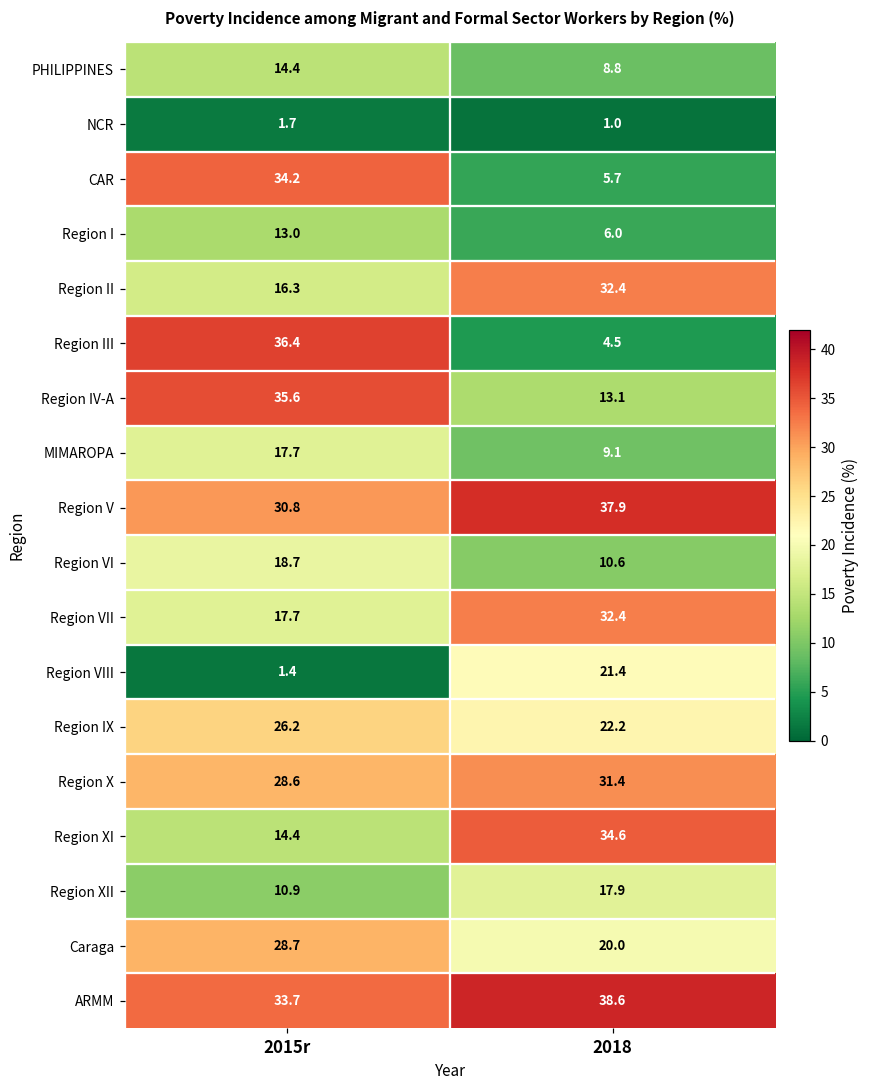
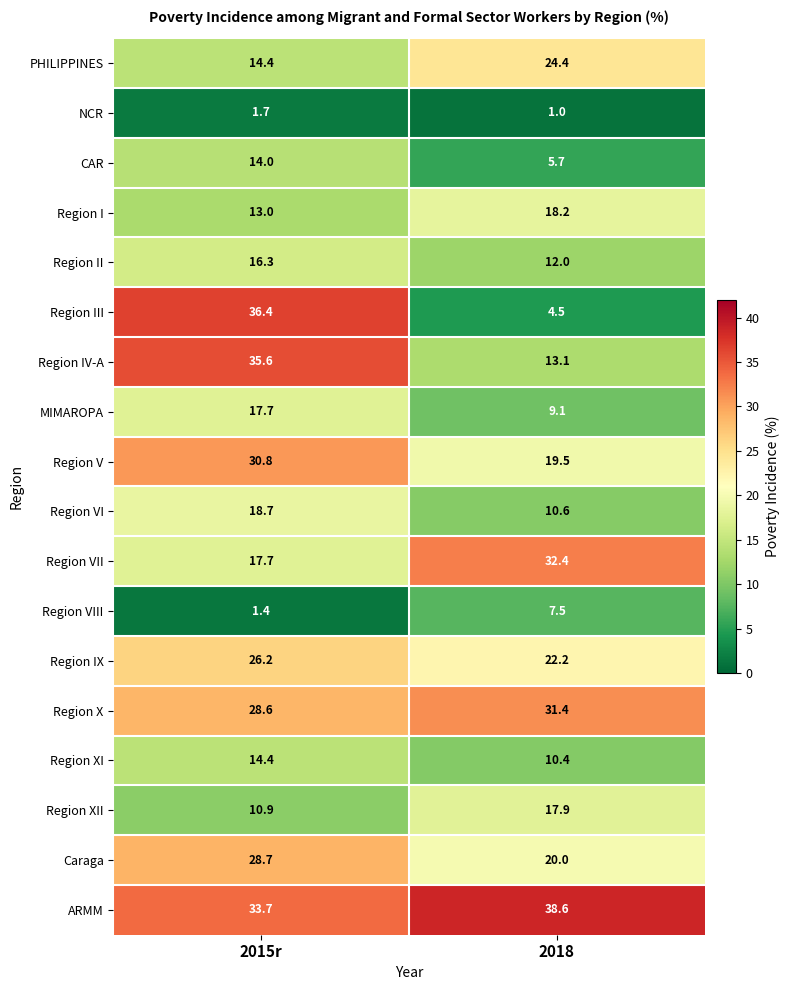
  {
    "PHILIPPINES": {
      "2015r": 14.4,
-     "2018": 8.8
+     "2018": 24.4
    },
    "NCR": {
      "2015r": 1.7,
      "2018": 1.0
    },
    "CAR": {
-     "2015r": 34.2,
+     "2015r": 14.0,
      "2018": 5.7
    },
    "Region I": {
      "2015r": 13.0,
-     "2018": 6.0
+     "2018": 18.2
    },
    "Region II": {
      "2015r": 16.3,
-     "2018": 32.4
+     "2018": 12.0
    },
    "Region III": {
      "2015r": 36.4,
      "2018": 4.5
    },
    "Region IV-A": {
      "2015r": 35.6,
      "2018": 13.1
    },
    "MIMAROPA": {
      "2015r": 17.7,
      "2018": 9.1
    },
    "Region V": {
      "2015r": 30.8,
-     "2018": 37.9
+     "2018": 19.5
    },
    "Region VI": {
      "2015r": 18.7,
      "2018": 10.6
    },
    "Region VII": {
      "2015r": 17.7,
      "2018": 32.4
    },
    "Region VIII": {
      "2015r": 1.4,
-     "2018": 21.4
+     "2018": 7.5
    },
    "Region IX": {
      "2015r": 26.2,
      "2018": 22.2
    },
    "Region X": {
      "2015r": 28.6,
      "2018": 31.4
    },
    "Region XI": {
      "2015r": 14.4,
-     "2018": 34.6
+     "2018": 10.4
    },
    "Region XII": {
      "2015r": 10.9,
      "2018": 17.9
    },
    "Caraga": {
      "2015r": 28.7,
      "2018": 20.0
    },
    "ARMM": {
      "2015r": 33.7,
      "2018": 38.6
    }
  }
